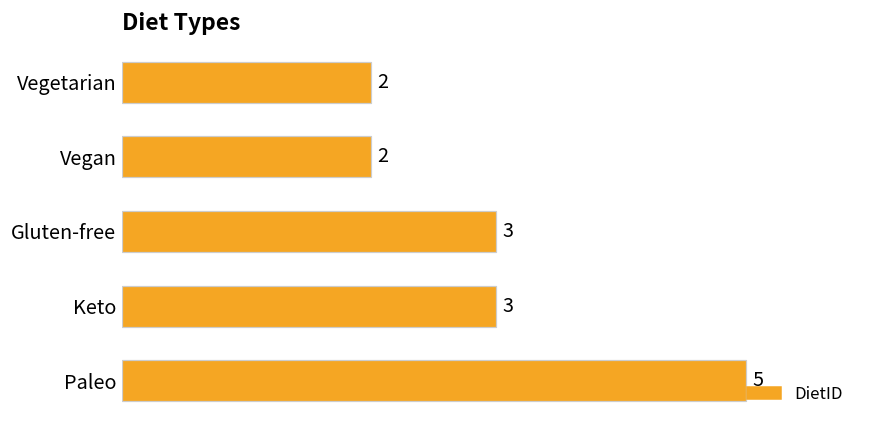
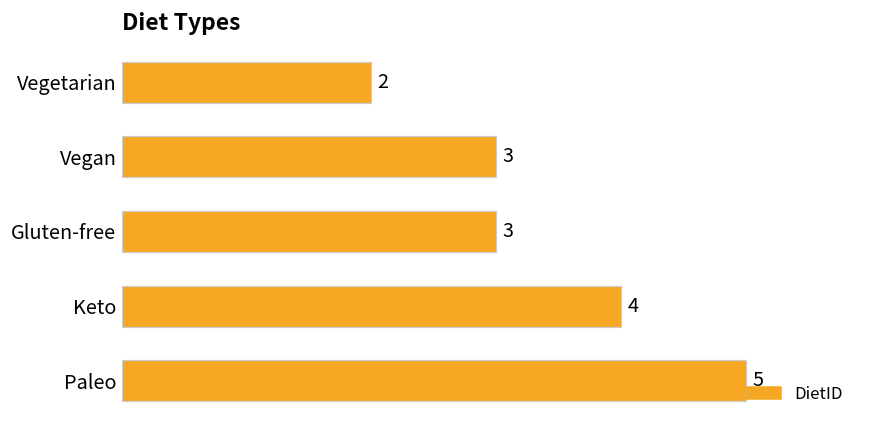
  {
    "Vegetarian": 2,
-   "Vegan": 2,
+   "Vegan": 3,
    "Gluten-free": 3,
-   "Keto": 3,
+   "Keto": 4,
    "Paleo": 5
  }
